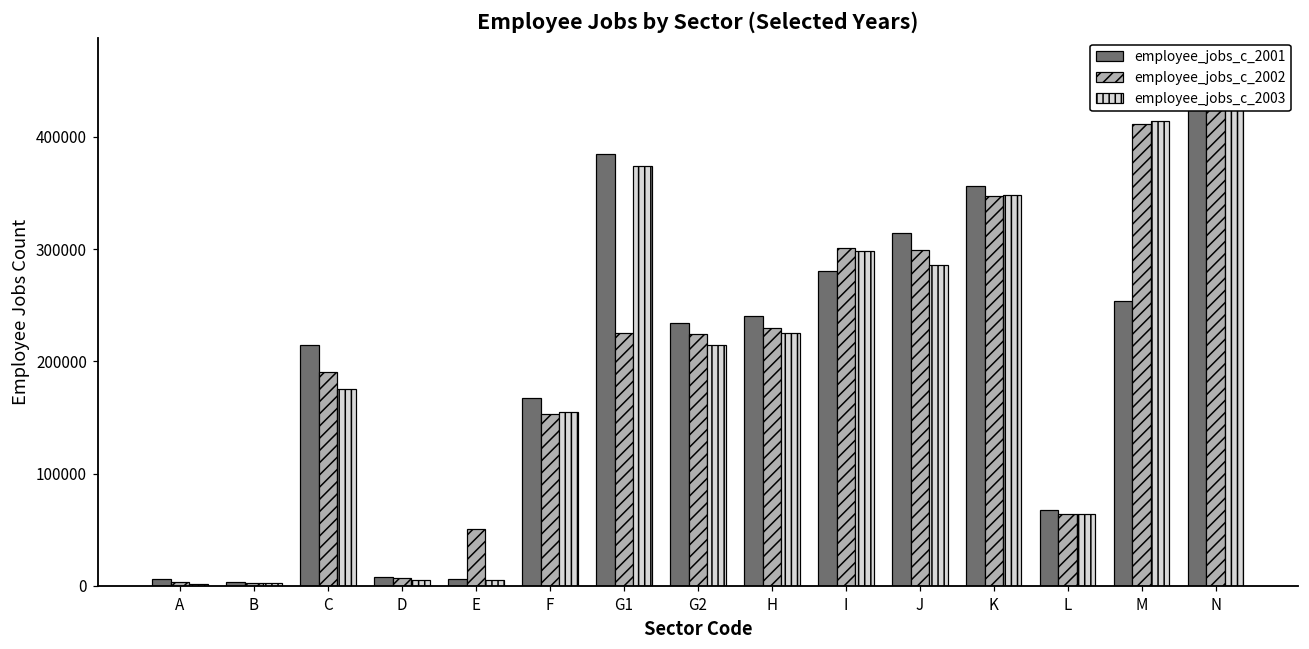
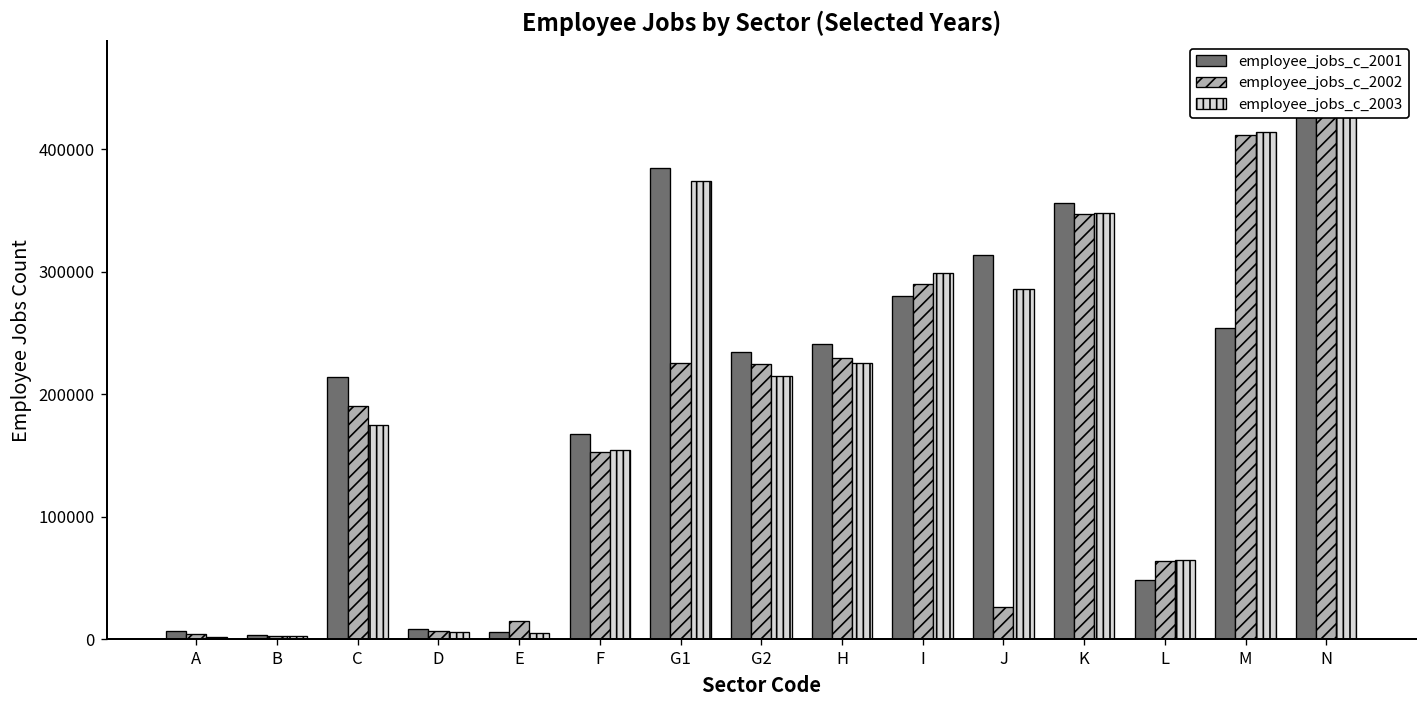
  {
    "employee_jobs_c_2001": {
      "A": 7000,
      "B": 3000,
      "C": 215000,
      "D": 8000,
      "E": 6000,
      "F": 167000,
      "G1": 385000,
      "G2": 234000,
      "H": 241000,
      "I": 280000,
      "J": 314000,
      "K": 356000,
-     "L": 68000,
+     "L": 48000,
      "M": 254000
    },
    "employee_jobs_c_2002": {
      "A": 4000,
      "B": 3000,
      "C": 190000,
      "D": 7000,
-     "E": 51000,
+     "E": 15000,
      "F": 153000,
      "G1": 226000,
      "G2": 225000,
      "H": 230000,
-     "I": 301000,
-     "J": 299000,
+     "I": 290000,
+     "J": 26000,
      "K": 347000,
      "L": 64000,
      "M": 412000
    },
    "employee_jobs_c_2003": {
      "B": 3000,
      "C": 175000,
      "D": 6000,
      "E": 5000,
      "F": 155000,
      "G1": 374000,
      "G2": 215000,
      "H": 225000,
      "I": 299000,
      "J": 286000,
      "K": 348000,
      "L": 65000,
      "M": 415000
    }
  }
